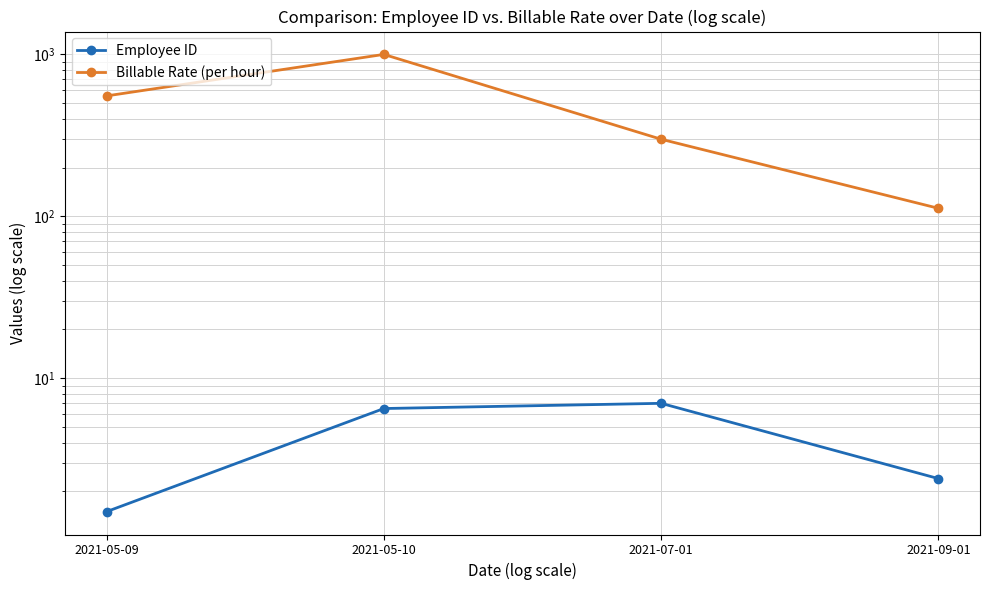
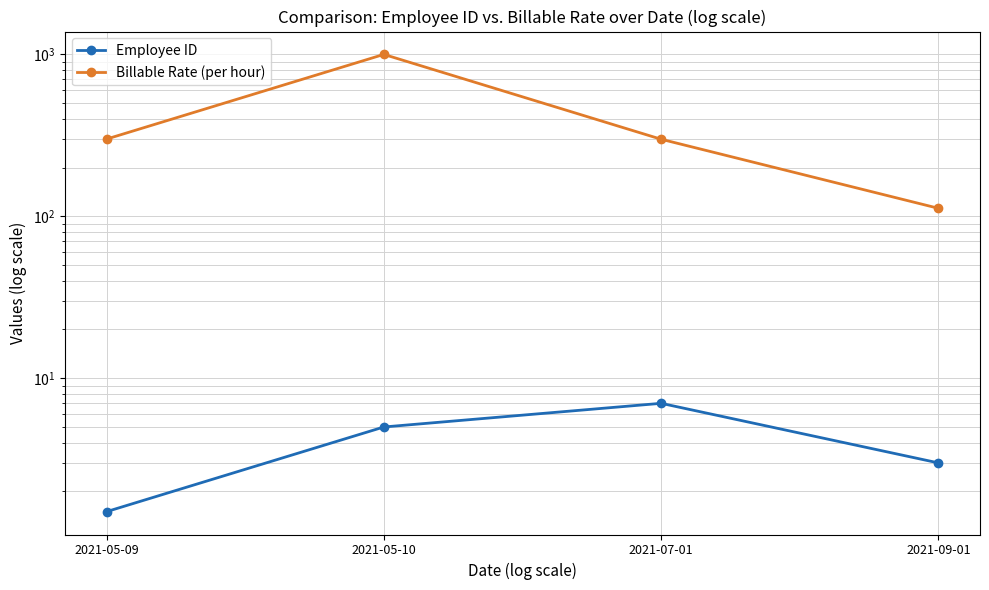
  {
    "Employee ID": {
      "2021-05-09": 1.5,
-     "2021-05-10": 6.5,
+     "2021-05-10": 5.0,
      "2021-07-01": 7.0,
-     "2021-09-01": 2.4
+     "2021-09-01": 3.0
    },
    "Billable Rate (per hour)": {
-     "2021-05-09": 550,
+     "2021-05-09": 300,
      "2021-05-10": 1000,
      "2021-07-01": 300,
      "2021-09-01": 110
    }
  }
